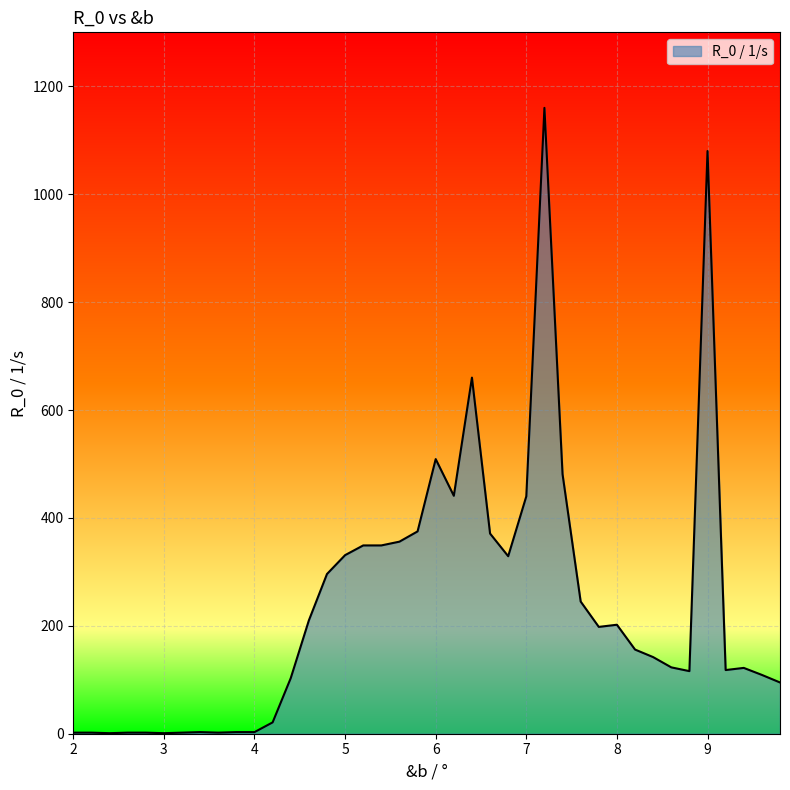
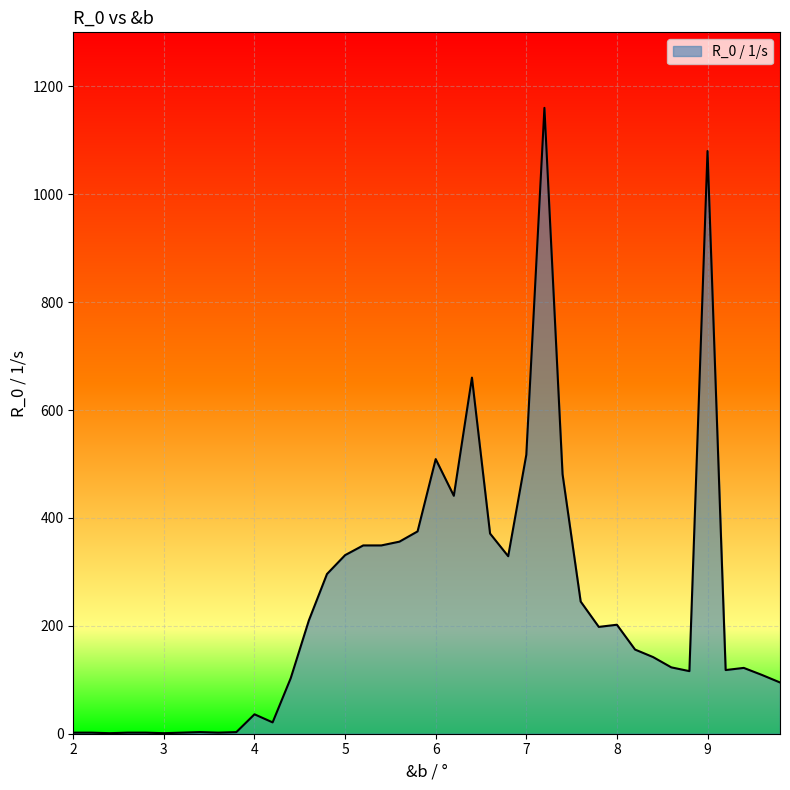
  {
    "2": 0,
    "3": 0,
-   "4": 0,
+   "4": 40,
    "5": 330,
    "6": 510,
-   "7": 440,
+   "7": 520,
    "8": 200,
    "9": 1080
  }
